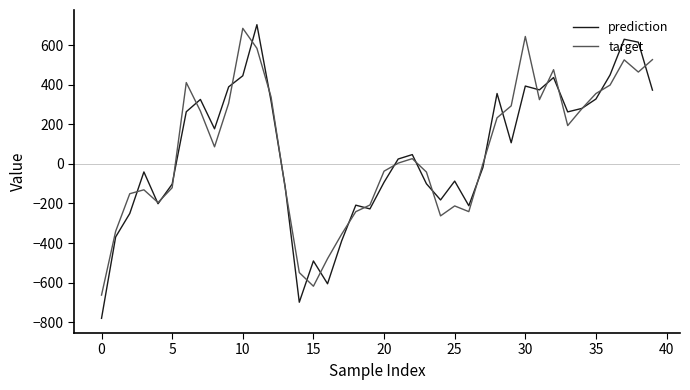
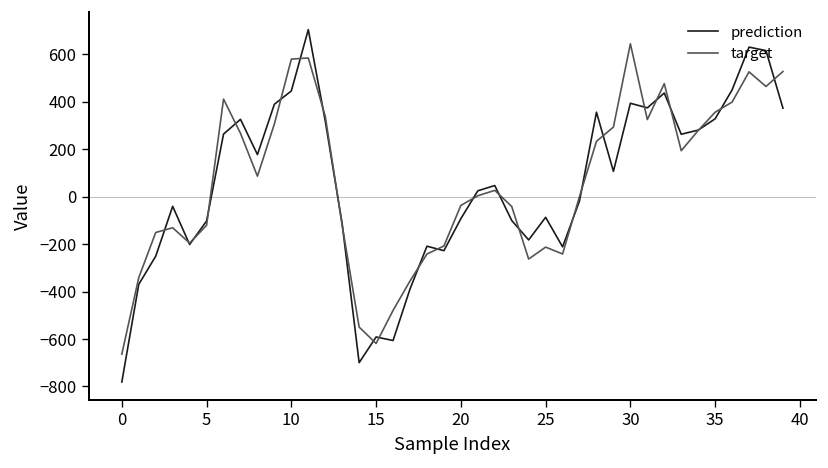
  {
    "prediction": {
      "0": -780,
      "5": -100,
      "10": 450,
-     "15": -490,
+     "15": -590,
      "20": -90,
      "25": -90,
      "30": 390,
      "35": 330
    },
    "target": {
      "0": -660,
      "5": -120,
-     "10": 690,
+     "10": 580,
      "15": -620,
      "20": -40,
      "25": -210,
      "30": 640,
      "35": 360
    }
  }
